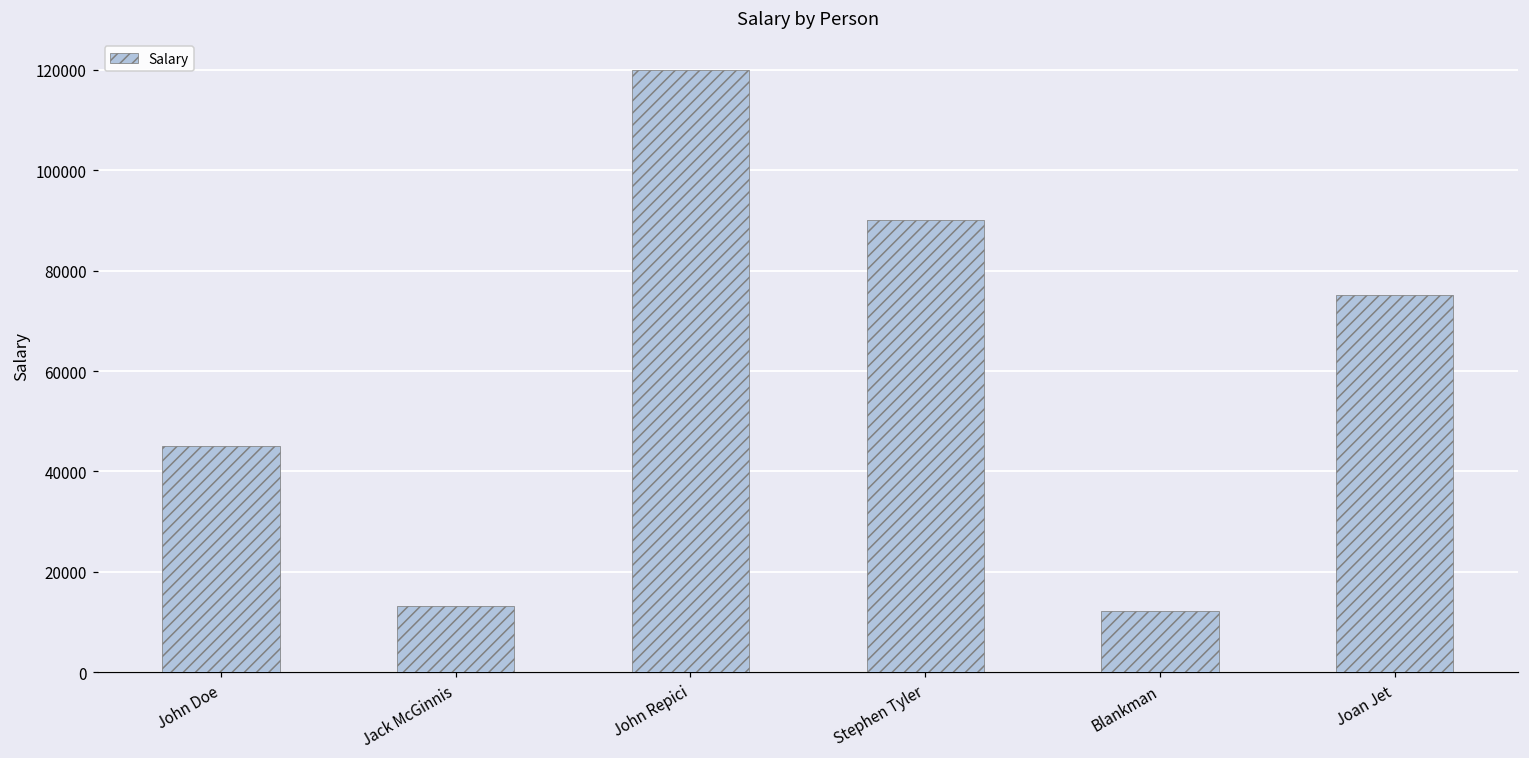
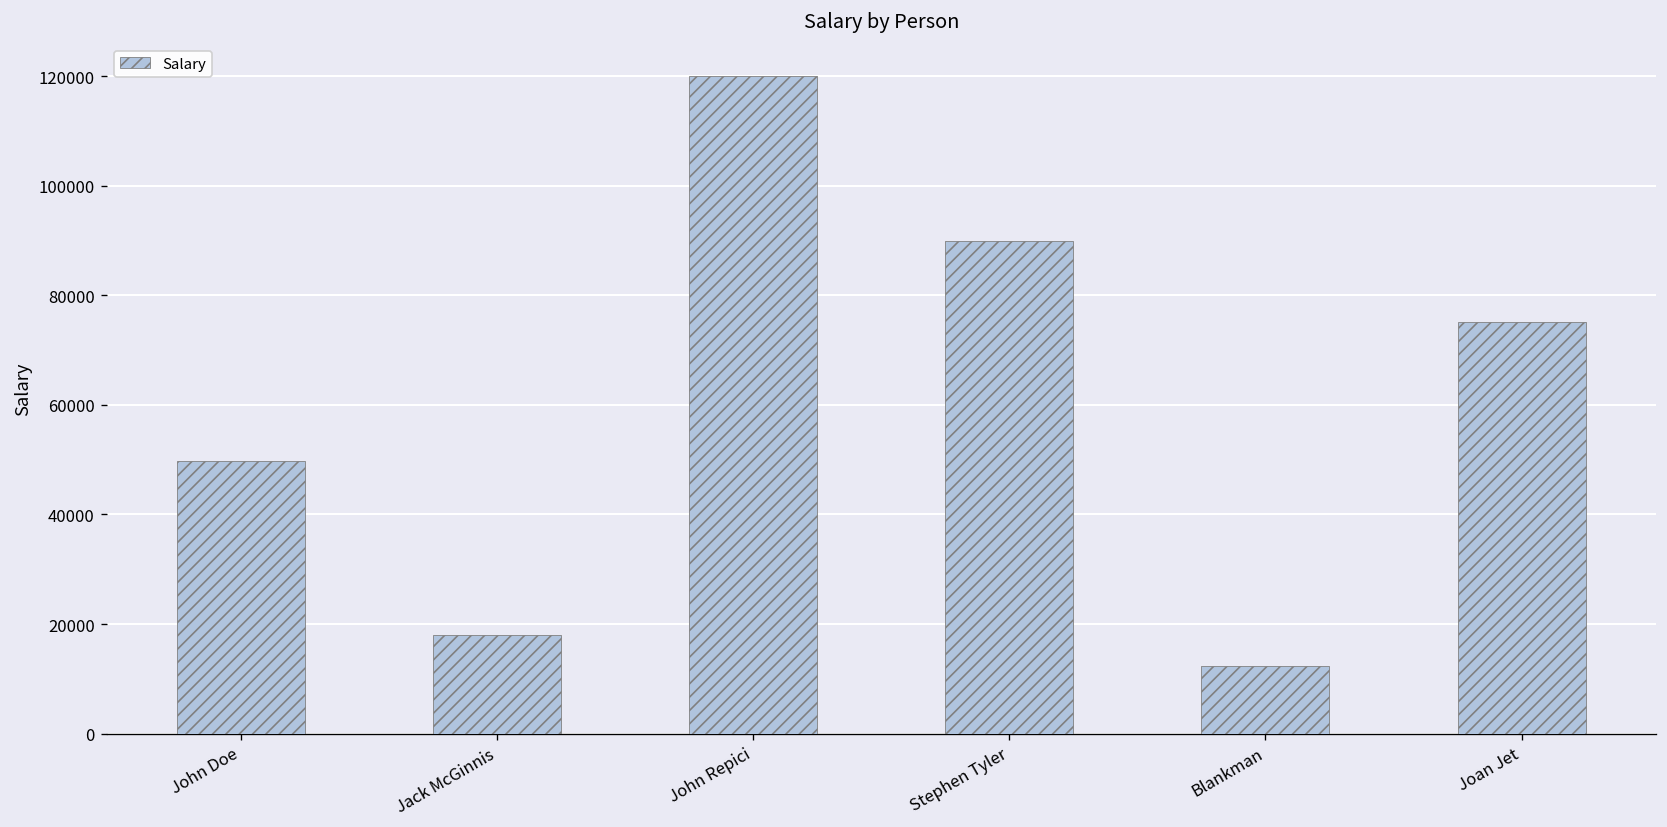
  {
-   "John Doe": 45000,
-   "Jack McGinnis": 13000,
+   "John Doe": 50000,
+   "Jack McGinnis": 18000,
    "John Repici": 120000,
    "Stephen Tyler": 90000,
    "Blankman": 12000,
    "Joan Jet": 75000
  }
